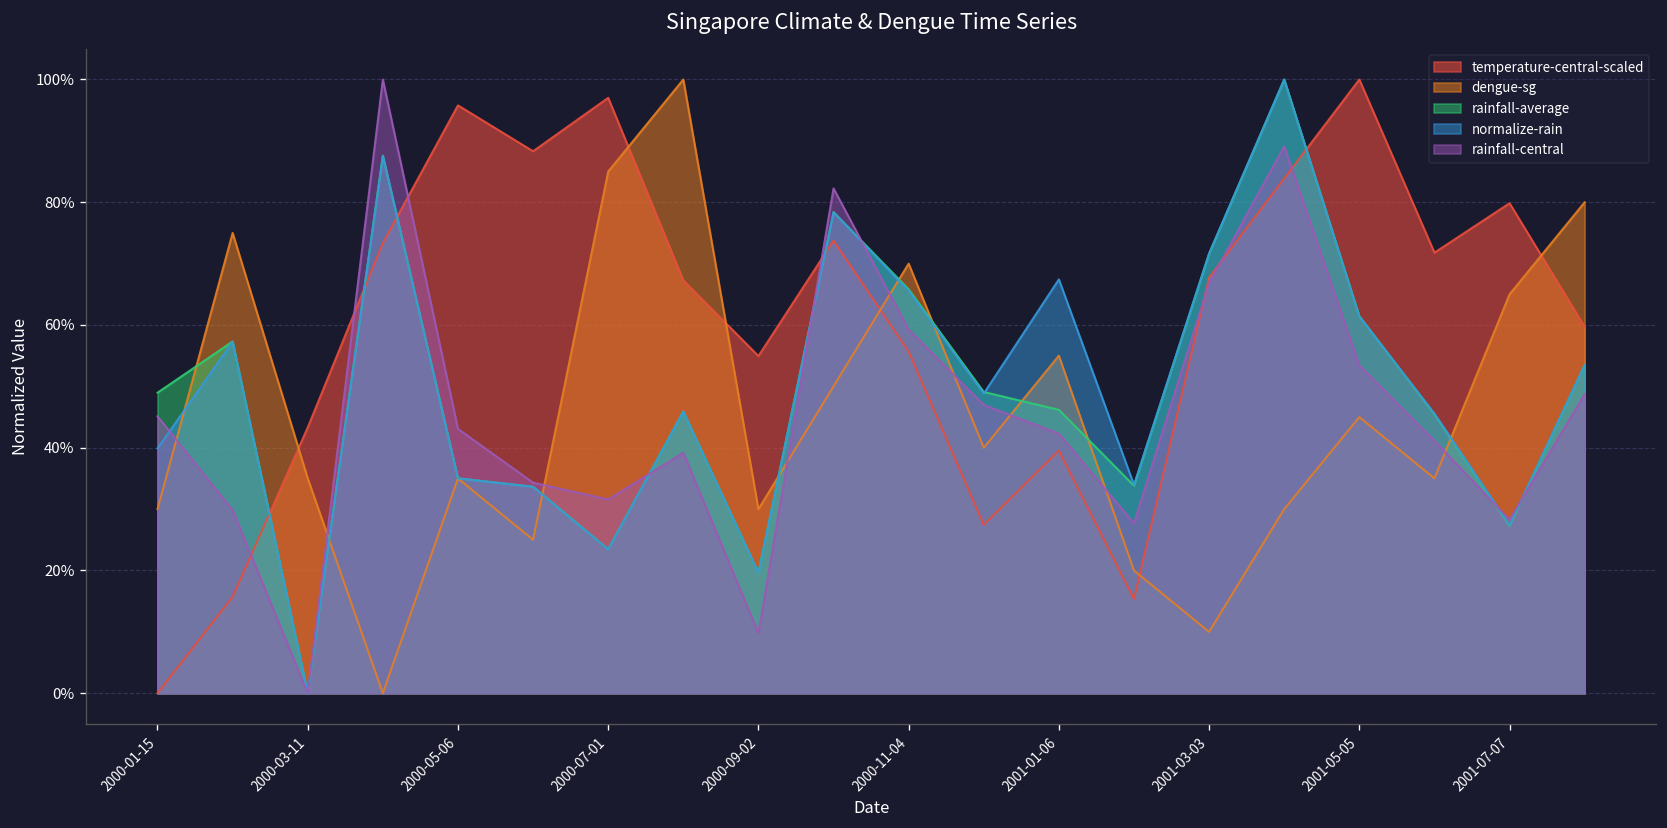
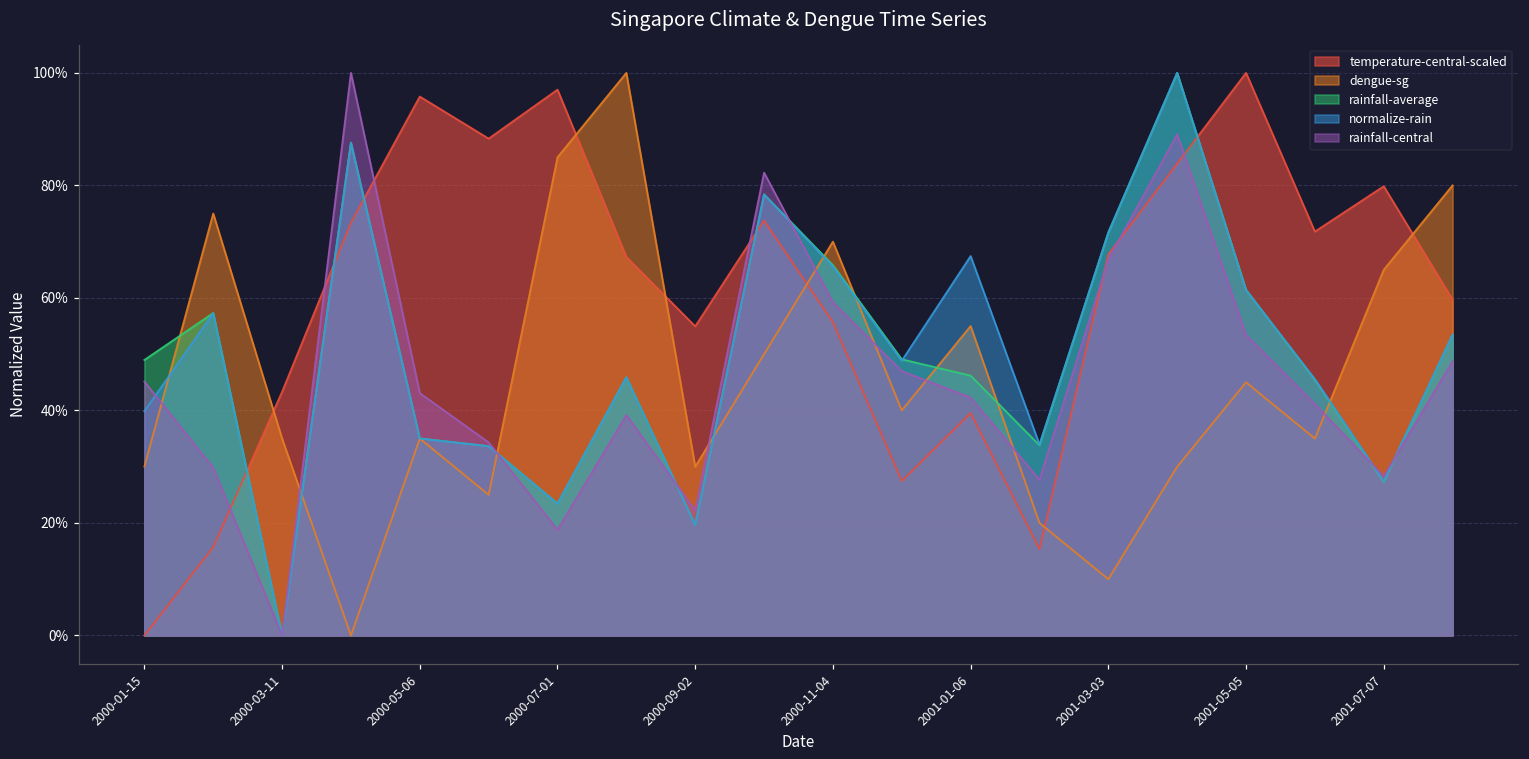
  {
    "rainfall-average": {
      "2000-01-15": "49%",
      "2001-01-06": "46%"
    },
    "normalize-rain": {
      "2000-01-15": "40%",
      "2001-01-06": "67%"
    },
    "rainfall-central": {
      "2000-01-15": "45%",
      "2000-05-06": "43%",
-     "2000-07-01": "32%",
-     "2000-09-02": "10%",
+     "2000-07-01": "19%",
+     "2000-09-02": "22%",
      "2000-11-04": "59%",
      "2001-01-06": "42%",
      "2001-03-03": "67%",
      "2001-05-05": "53%",
      "2001-07-07": "28%"
    }
  }
